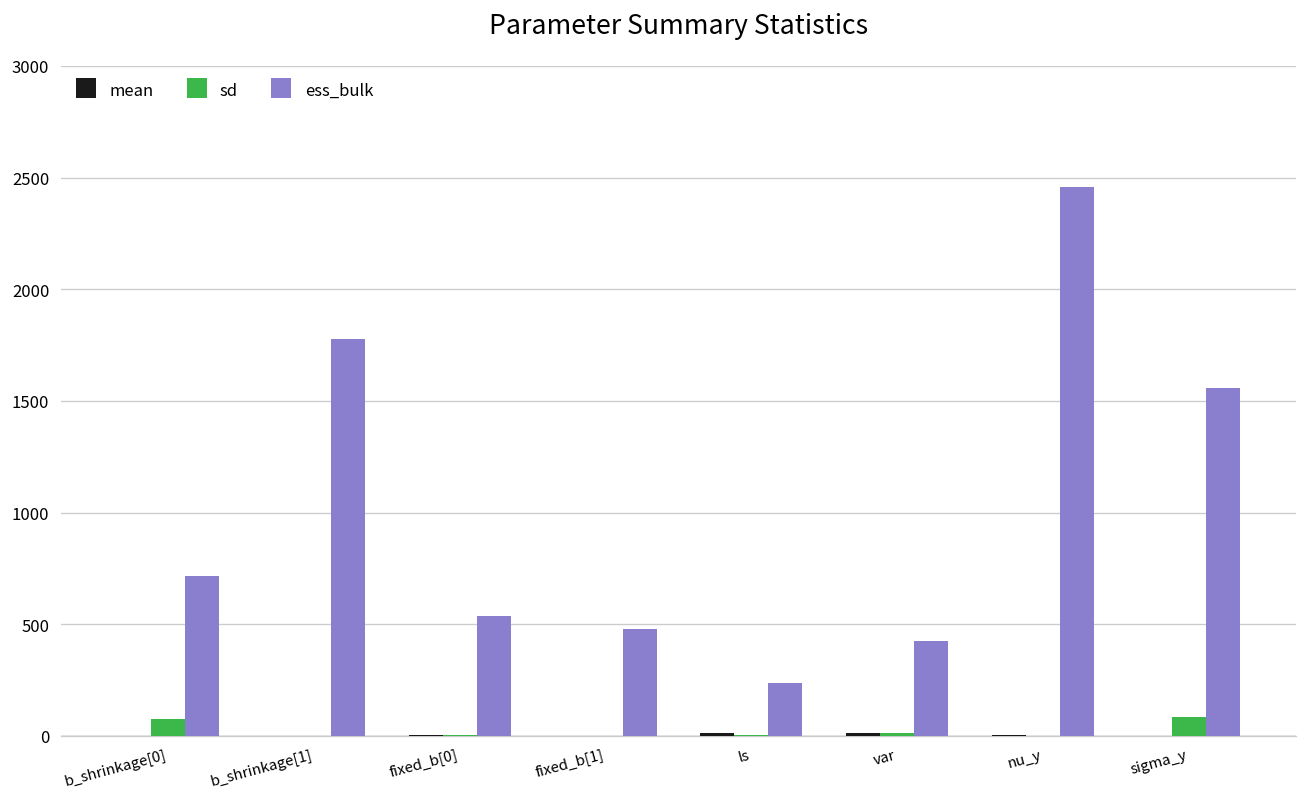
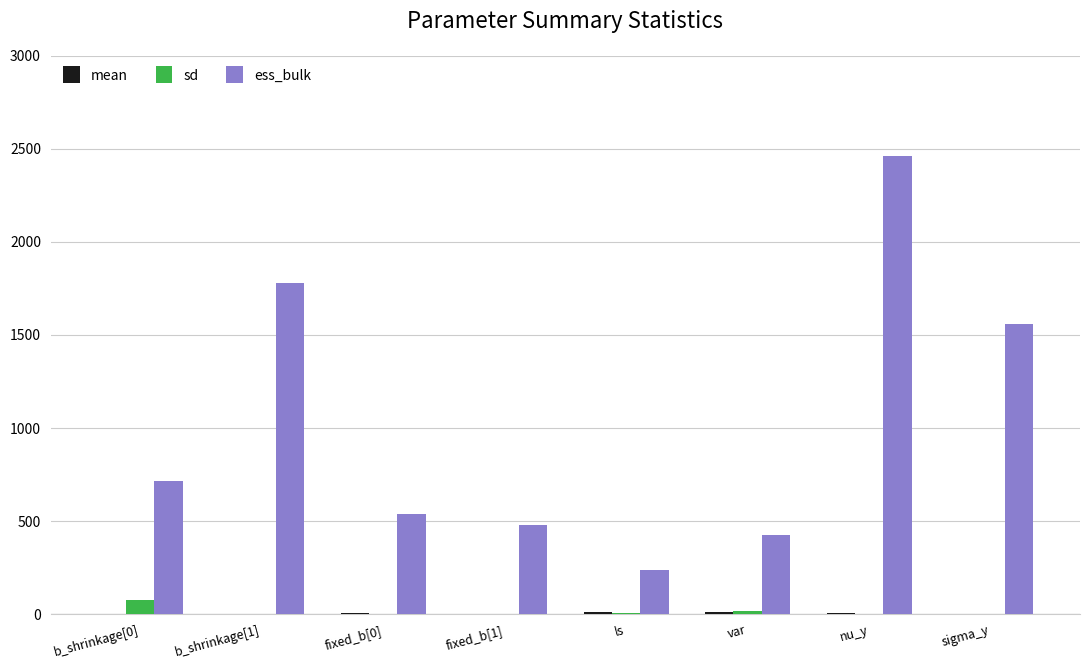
  {
    "sd": {
      "b_shrinkage[0]": 80,
      "var": 20,
-     "sigma_y": 80
+     "sigma_y": 0
    },
    "ess_bulk": {
      "b_shrinkage[0]": 720,
      "b_shrinkage[1]": 1780,
      "fixed_b[0]": 540,
      "fixed_b[1]": 480,
      "ls": 240,
      "var": 430,
      "nu_y": 2460,
      "sigma_y": 1560
    }
  }
